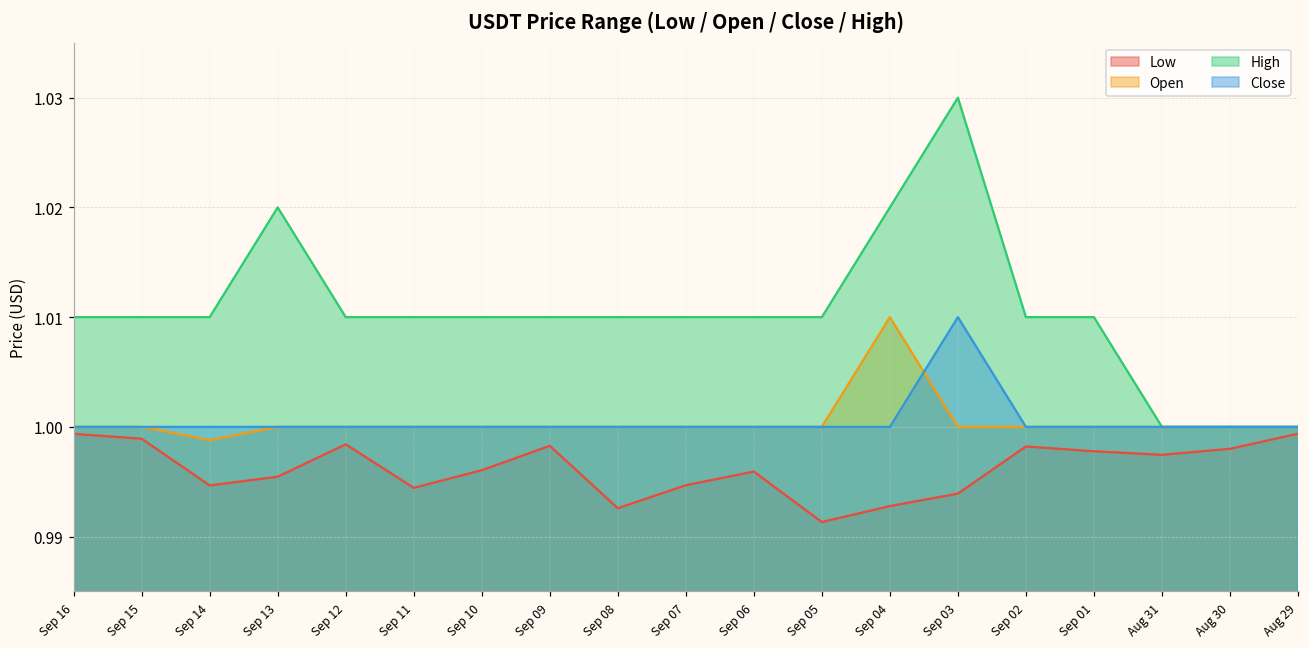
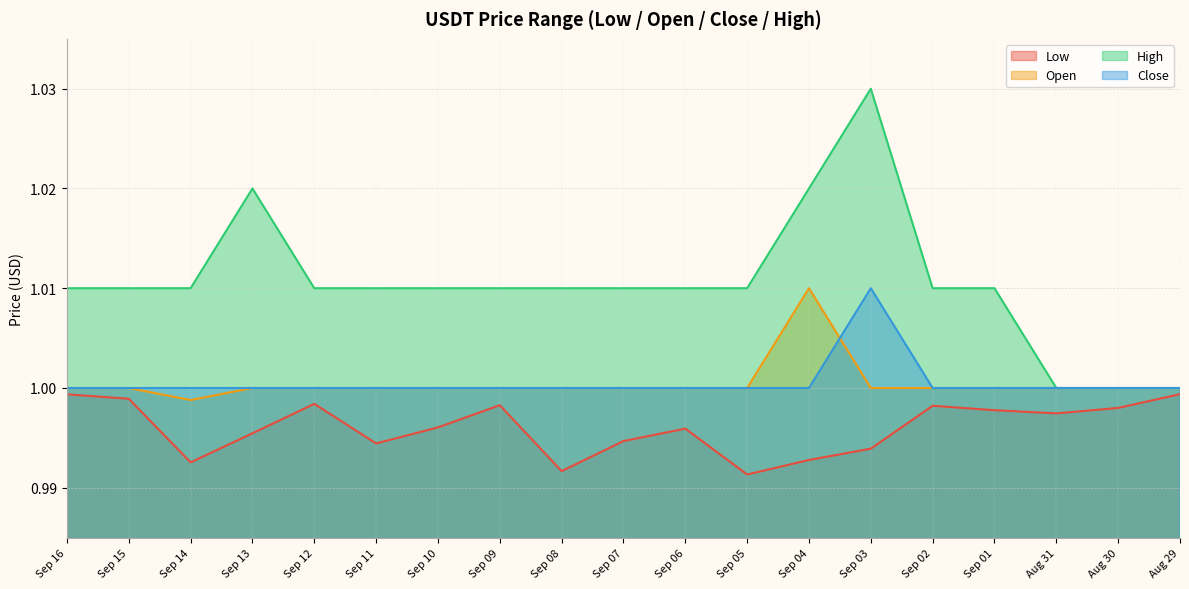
  {
    "Low": {
      "Sep 16": 0.999,
      "Sep 15": 0.999,
-     "Sep 14": 0.995,
+     "Sep 14": 0.993,
      "Sep 13": 0.995,
      "Sep 12": 0.998,
      "Sep 11": 0.994,
      "Sep 10": 0.996,
      "Sep 09": 0.998,
-     "Sep 08": 0.993,
+     "Sep 08": 0.992,
      "Sep 07": 0.995,
      "Sep 06": 0.996,
      "Sep 05": 0.991,
      "Sep 04": 0.993,
      "Sep 03": 0.994,
      "Sep 02": 0.998,
      "Sep 01": 0.998,
      "Aug 31": 0.997,
      "Aug 30": 0.998,
      "Aug 29": 0.999
    },
    "Open": {
      "Sep 14": 0.999,
      "Sep 04": 1.010,
      "Sep 03": 1.000
    },
    "High": {
      "Sep 16": 1.010,
      "Sep 15": 1.010,
      "Sep 14": 1.010,
      "Sep 13": 1.020,
      "Sep 12": 1.010,
      "Sep 11": 1.010,
      "Sep 10": 1.010,
      "Sep 09": 1.010,
      "Sep 08": 1.010,
      "Sep 07": 1.010,
      "Sep 06": 1.010,
      "Sep 05": 1.010,
      "Sep 04": 1.020,
      "Sep 03": 1.030,
      "Sep 02": 1.010,
      "Sep 01": 1.010
    },
    "Close": {
      "Sep 14": 1.000,
      "Sep 04": 1.000,
      "Sep 03": 1.010
    }
  }
